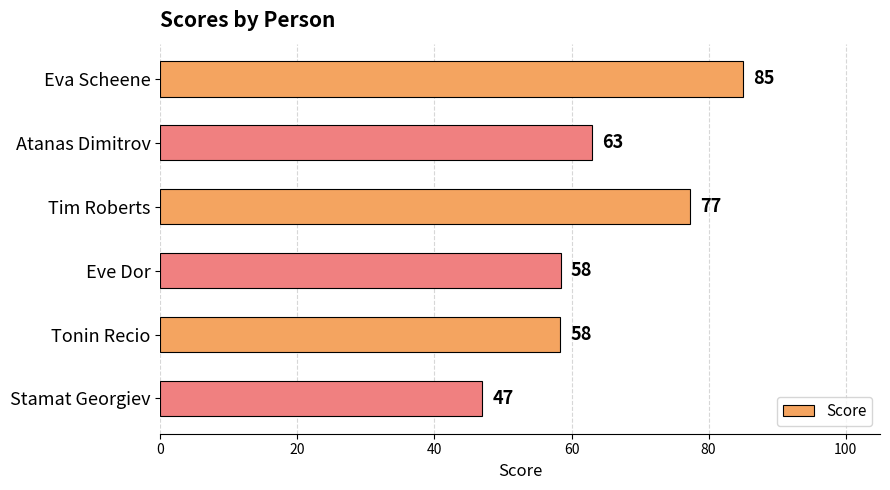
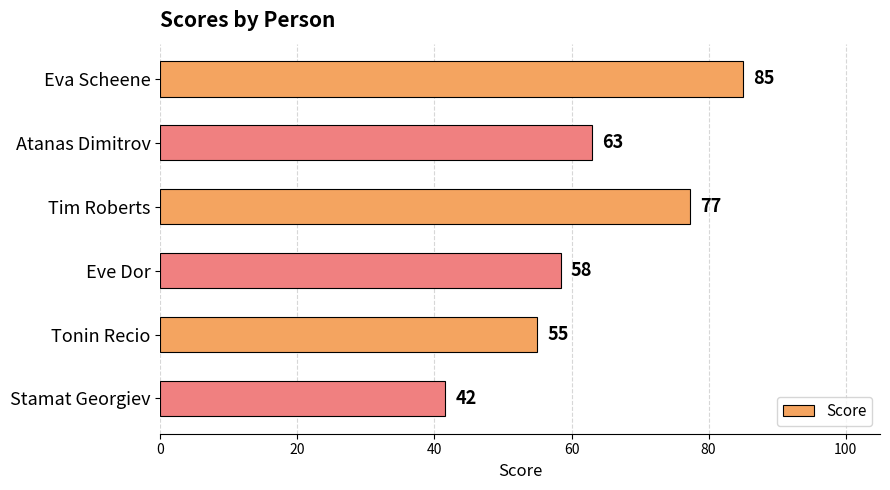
  {
    "Eva Scheene": 85,
    "Atanas Dimitrov": 63,
    "Tim Roberts": 77,
    "Eve Dor": 58,
-   "Tonin Recio": 58,
-   "Stamat Georgiev": 47
+   "Tonin Recio": 55,
+   "Stamat Georgiev": 42
  }
